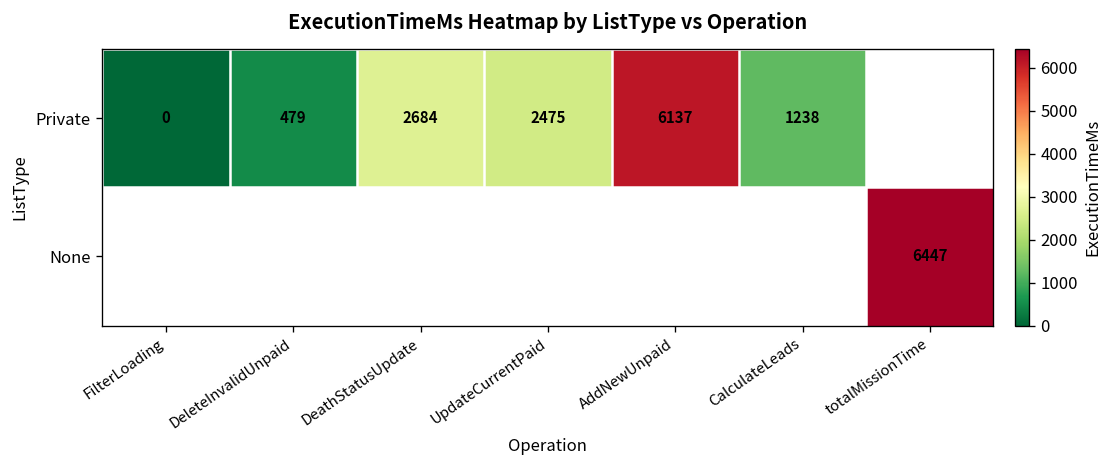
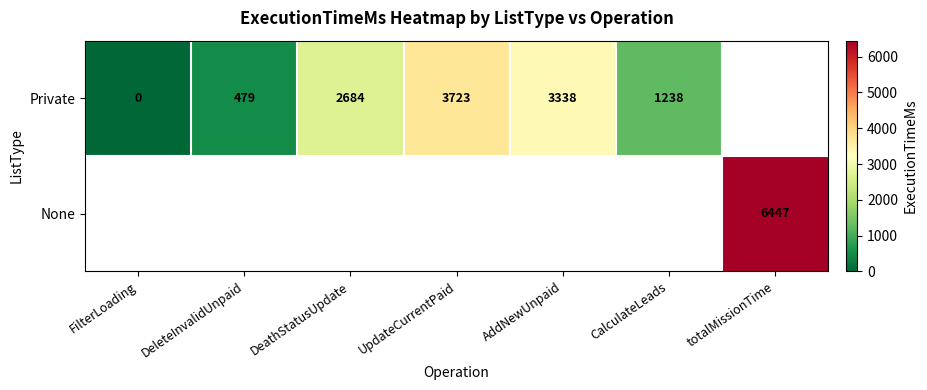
  {
    "Private": {
      "FilterLoading": 0,
      "DeleteInvalidUnpaid": 479,
      "DeathStatusUpdate": 2684,
-     "UpdateCurrentPaid": 2475,
-     "AddNewUnpaid": 6137,
+     "UpdateCurrentPaid": 3723,
+     "AddNewUnpaid": 3338,
      "CalculateLeads": 1238
    },
    "None": {
      "totalMissionTime": 6447
    }
  }
